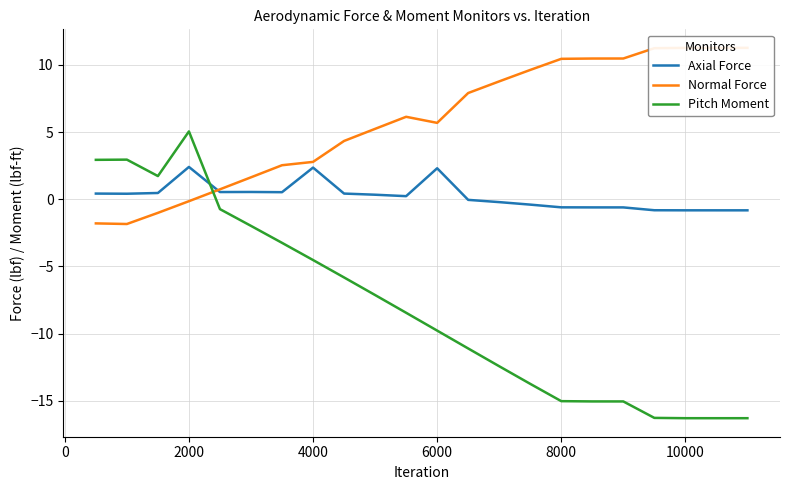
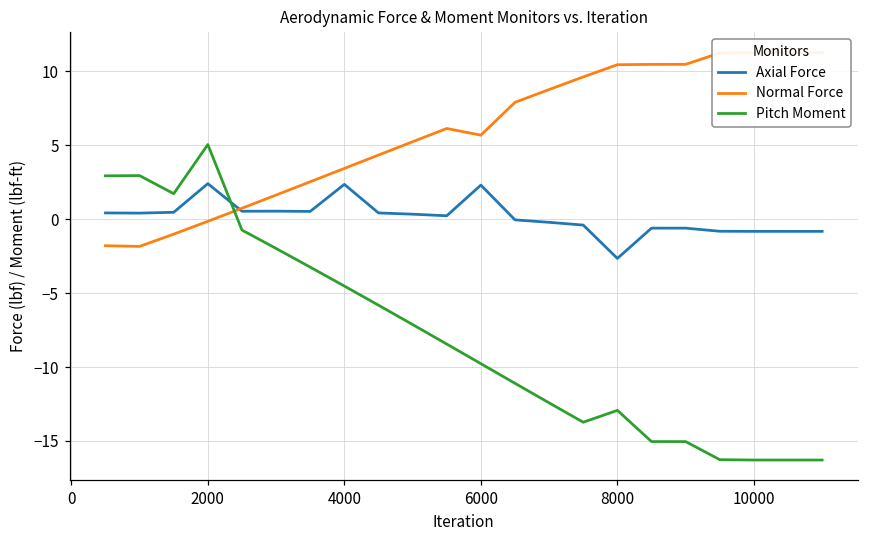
  {
    "Axial Force": {
      "2000": 2.4,
      "4000": 2.4,
      "6000": 2.3,
-     "8000": -0.6,
+     "8000": -2.7,
      "10000": -0.8
    },
    "Normal Force": {
      "2000": -0.1,
-     "4000": 2.8,
+     "4000": 3.4,
      "6000": 5.7,
      "8000": 10.5
    },
    "Pitch Moment": {
      "2000": 5.1,
      "4000": -4.5,
      "6000": -9.8,
-     "8000": -15.0,
+     "8000": -12.9,
      "10000": -16.3
    }
  }
